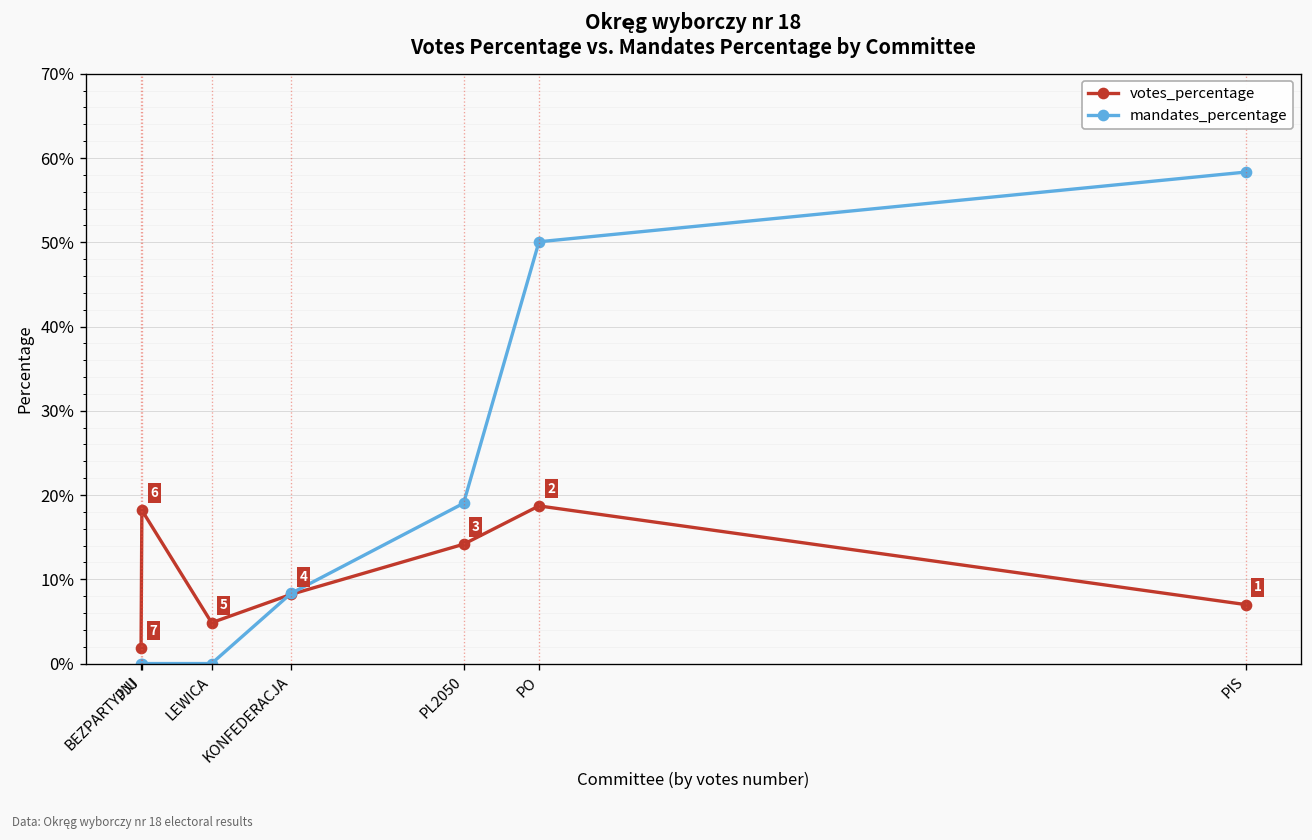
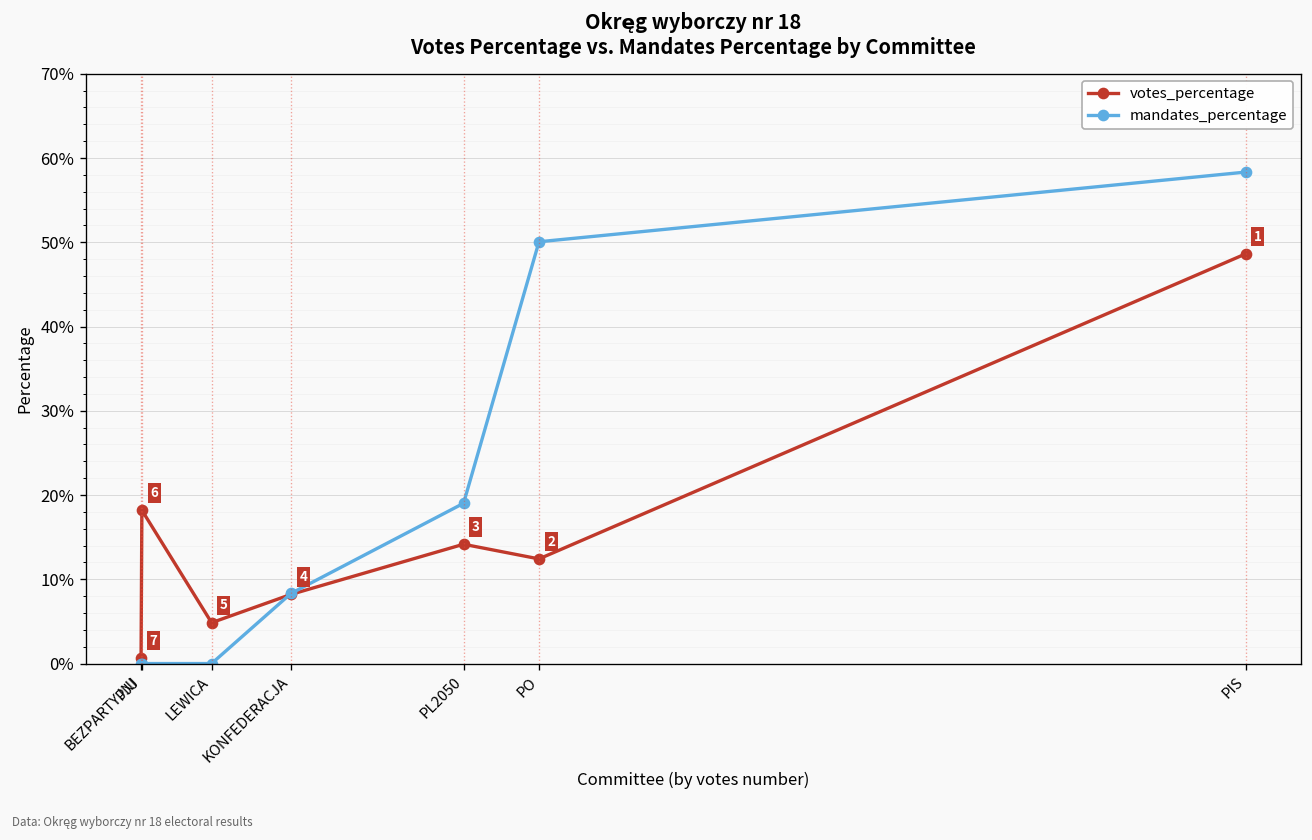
  {
    "votes_percentage": {
-     "BEZPARTYJNI": "2%",
-     "PO": "19%",
-     "PIS": "7%"
+     "BEZPARTYJNI": "1%",
+     "PO": "12%",
+     "PIS": "49%"
    },
    "mandates_percentage": {
      "BEZPARTYJNI": "0%",
      "PJJ": "0%",
      "LEWICA": "0%",
      "PL2050": "19%",
      "PO": "50%",
      "PIS": "58%"
    }
  }
